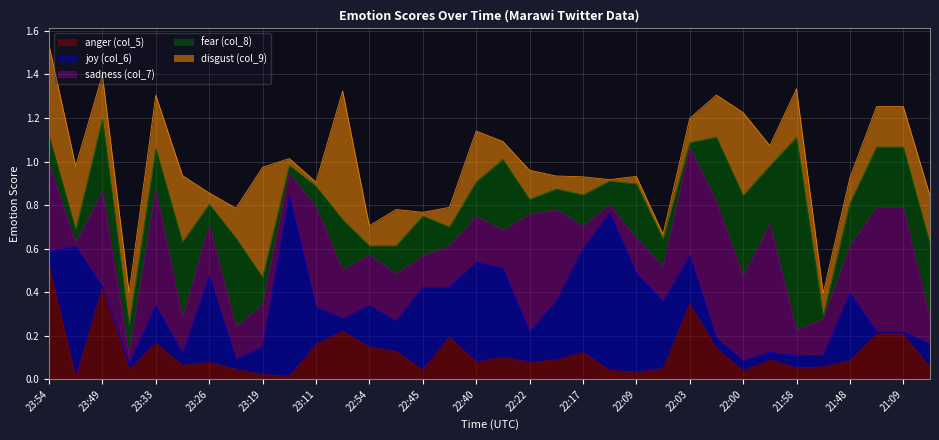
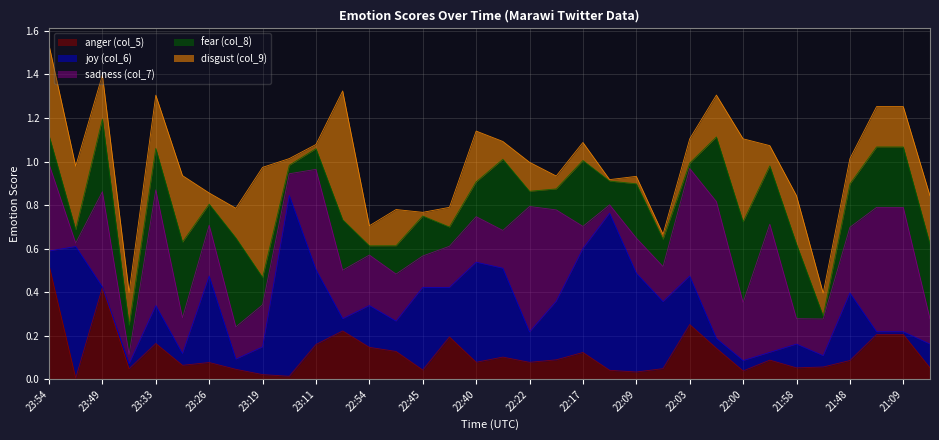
  {
    "anger (col_5)": {
      "23:54": 0.52,
      "23:33": 0.16,
      "23:26": 0.08,
      "23:19": 0.02,
      "23:11": 0.16,
      "22:54": 0.15,
      "22:45": 0.04,
      "22:40": 0.08,
      "22:22": 0.08,
      "22:17": 0.12,
      "22:09": 0.03,
-     "22:03": 0.35,
+     "22:03": 0.25,
      "22:00": 0.04,
      "21:58": 0.05,
      "21:48": 0.09,
      "21:09": 0.21
    },
    "joy (col_6)": {
      "23:54": 0.06,
      "23:33": 0.17,
      "23:26": 0.40,
      "23:19": 0.13,
-     "23:11": 0.17,
+     "23:11": 0.34,
      "22:54": 0.19,
      "22:45": 0.38,
      "22:40": 0.46,
      "22:22": 0.14,
      "22:17": 0.48,
      "22:09": 0.45,
      "22:03": 0.22,
      "22:00": 0.05,
-     "21:58": 0.06,
+     "21:58": 0.11,
      "21:48": 0.31,
      "21:09": 0.01
    },
    "sadness (col_7)": {
      "23:54": 0.40,
      "23:49": 0.44,
      "23:33": 0.53,
      "23:26": 0.23,
      "23:19": 0.19,
      "23:11": 0.46,
      "22:54": 0.23,
      "22:45": 0.14,
      "22:40": 0.21,
-     "22:22": 0.54,
+     "22:22": 0.58,
      "22:17": 0.10,
      "22:09": 0.16,
      "22:03": 0.49,
-     "22:00": 0.39,
+     "22:00": 0.27,
      "21:58": 0.12,
-     "21:48": 0.21,
+     "21:48": 0.30,
      "21:09": 0.57
    },
    "fear (col_8)": {
      "23:54": 0.13,
      "23:49": 0.33,
      "23:33": 0.19,
      "23:26": 0.10,
      "23:19": 0.13,
      "23:11": 0.10,
      "22:54": 0.04,
      "22:45": 0.18,
      "22:40": 0.16,
      "22:22": 0.07,
-     "22:17": 0.14,
+     "22:17": 0.30,
      "22:09": 0.25,
      "22:03": 0.02,
      "22:00": 0.37,
-     "21:58": 0.89,
+     "21:58": 0.34,
      "21:48": 0.20,
      "21:09": 0.28
    },
    "disgust (col_9)": {
      "23:54": 0.41,
      "23:33": 0.24,
      "23:26": 0.05,
      "23:19": 0.51,
      "23:11": 0.02,
      "22:54": 0.09,
      "22:45": 0.02,
      "22:40": 0.23,
      "22:22": 0.13,
      "22:17": 0.08,
      "22:09": 0.03,
      "22:03": 0.11,
      "22:00": 0.38,
      "21:58": 0.22,
      "21:48": 0.12,
      "21:09": 0.19
    }
  }
